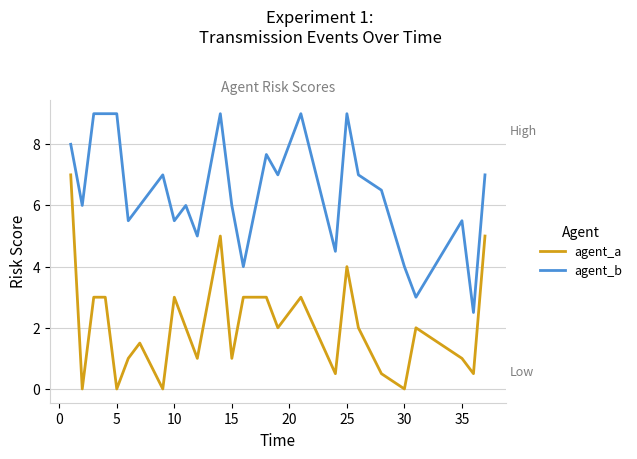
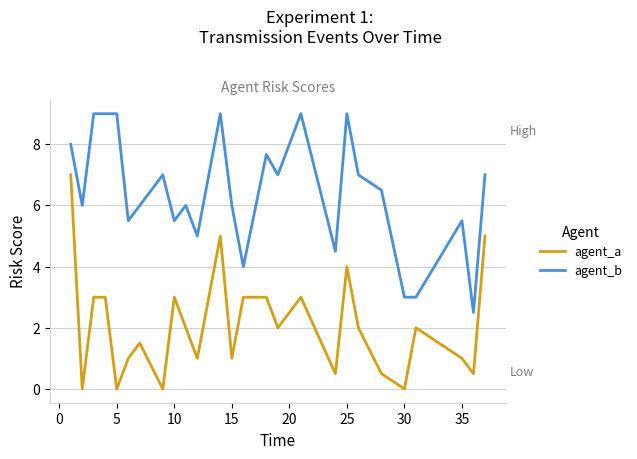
  {
    "agent_a": {
      "5": 0,
      "10": 3,
      "15": 1,
      "25": 4,
      "30": 0,
      "35": 1
    },
    "agent_b": {
      "5": 9,
      "10": 5.5,
      "15": 6,
      "25": 9,
-     "30": 4,
+     "30": 3,
      "35": 5.5
    }
  }
